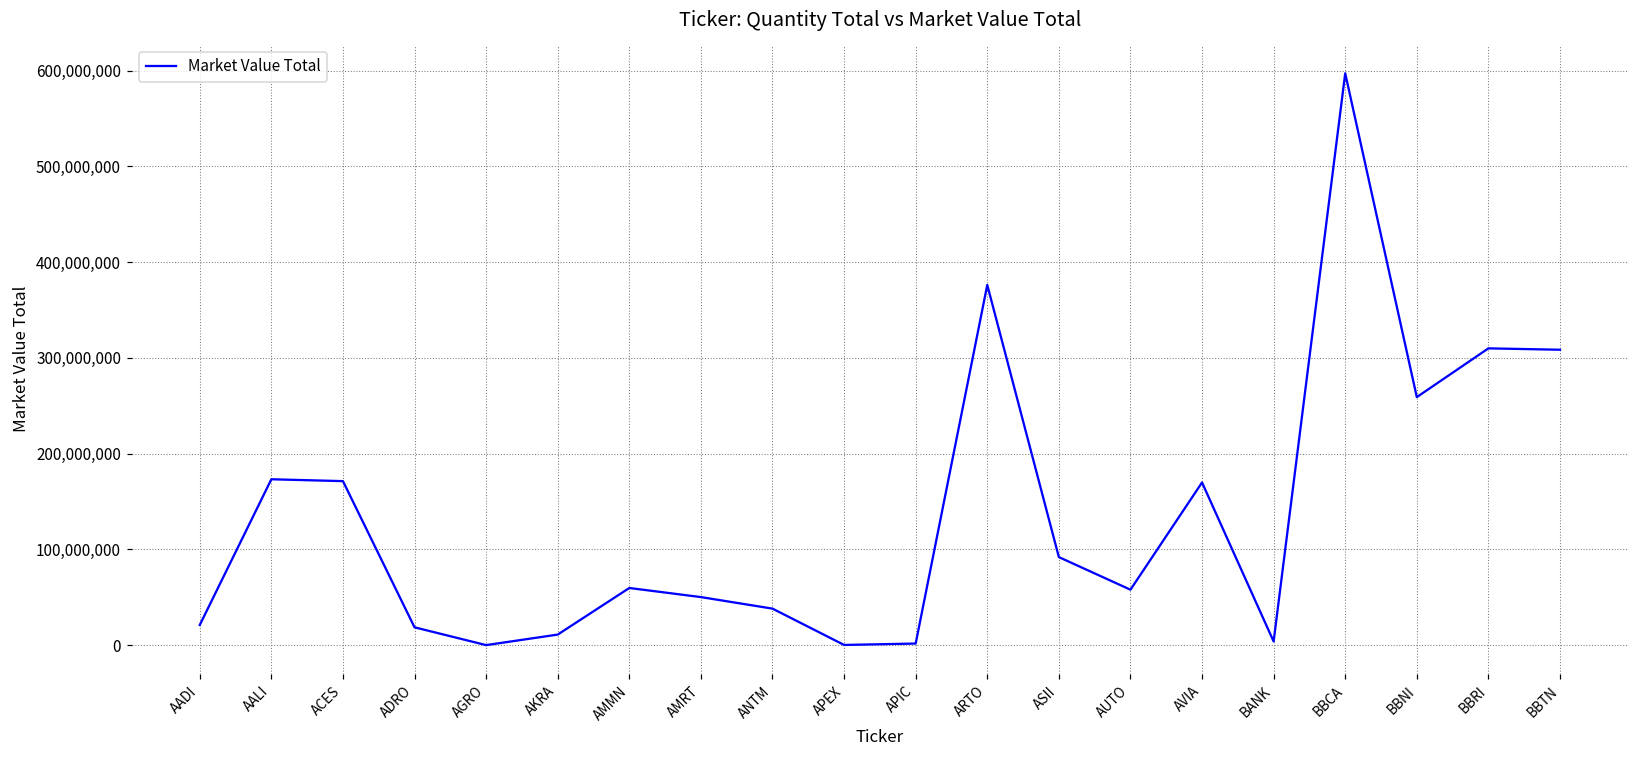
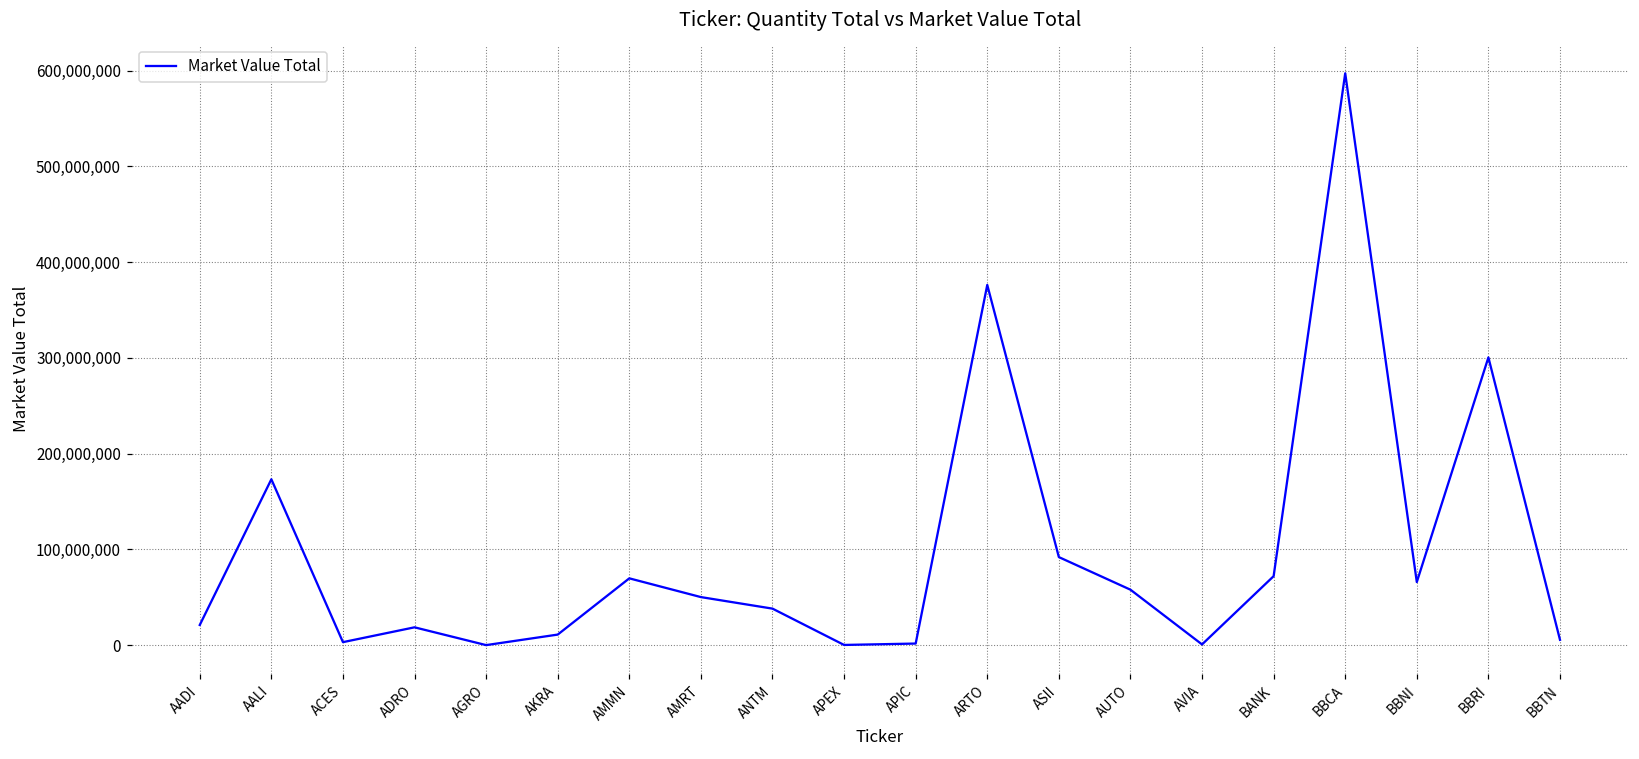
  {
    "AADI": "20,000,000",
    "AALI": "170,000,000",
-   "ACES": "170,000,000",
+   "ACES": "0",
    "ADRO": "20,000,000",
    "AGRO": "0",
    "AKRA": "10,000,000",
-   "AMMN": "60,000,000",
+   "AMMN": "70,000,000",
    "AMRT": "50,000,000",
    "ANTM": "40,000,000",
    "APEX": "0",
    "APIC": "0",
    "ARTO": "380,000,000",
    "ASII": "90,000,000",
    "AUTO": "60,000,000",
-   "AVIA": "170,000,000",
-   "BANK": "0",
+   "AVIA": "0",
+   "BANK": "70,000,000",
    "BBCA": "600,000,000",
-   "BBNI": "260,000,000",
-   "BBRI": "310,000,000",
-   "BBTN": "310,000,000"
+   "BBNI": "70,000,000",
+   "BBRI": "300,000,000",
+   "BBTN": "10,000,000"
  }
